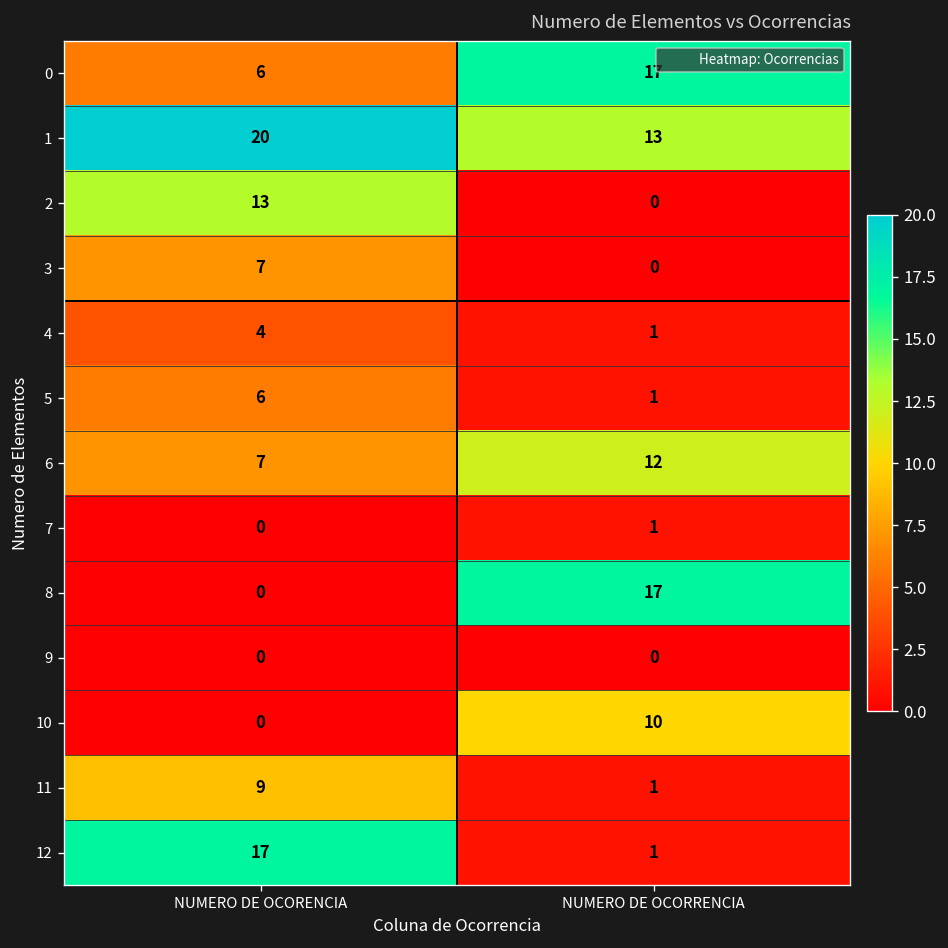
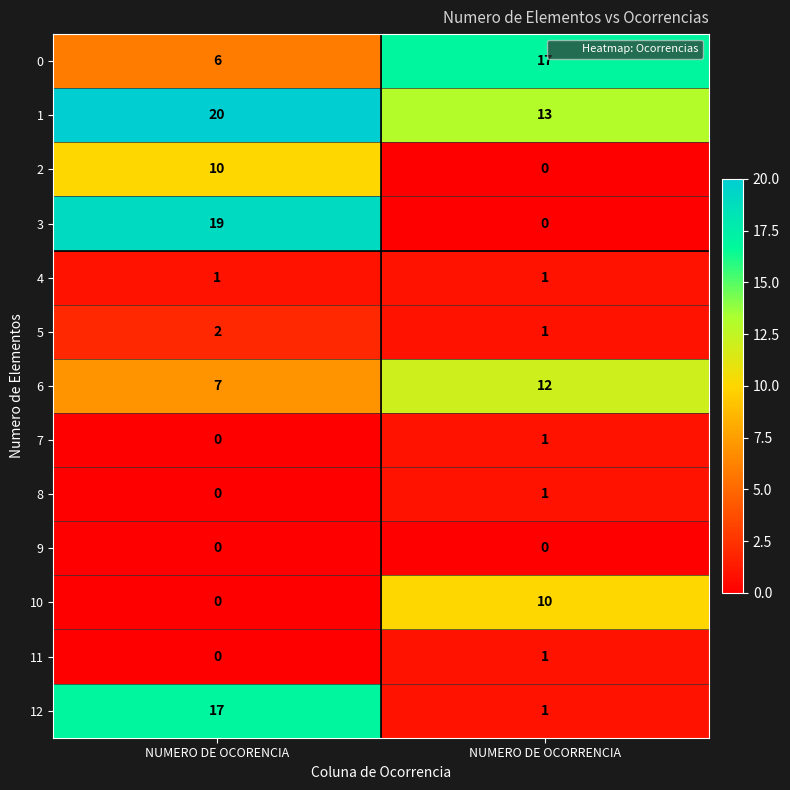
  {
    "0": {
      "NUMERO DE OCORENCIA": 6
    },
    "1": {
      "NUMERO DE OCORENCIA": 20,
      "NUMERO DE OCORRENCIA": 13
    },
    "2": {
-     "NUMERO DE OCORENCIA": 13,
+     "NUMERO DE OCORENCIA": 10,
      "NUMERO DE OCORRENCIA": 0
    },
    "3": {
-     "NUMERO DE OCORENCIA": 7,
+     "NUMERO DE OCORENCIA": 19,
      "NUMERO DE OCORRENCIA": 0
    },
    "4": {
-     "NUMERO DE OCORENCIA": 4,
+     "NUMERO DE OCORENCIA": 1,
      "NUMERO DE OCORRENCIA": 1
    },
    "5": {
-     "NUMERO DE OCORENCIA": 6,
+     "NUMERO DE OCORENCIA": 2,
      "NUMERO DE OCORRENCIA": 1
    },
    "6": {
      "NUMERO DE OCORENCIA": 7,
      "NUMERO DE OCORRENCIA": 12
    },
    "7": {
      "NUMERO DE OCORENCIA": 0,
      "NUMERO DE OCORRENCIA": 1
    },
    "8": {
      "NUMERO DE OCORENCIA": 0,
-     "NUMERO DE OCORRENCIA": 17
+     "NUMERO DE OCORRENCIA": 1
    },
    "9": {
      "NUMERO DE OCORENCIA": 0,
      "NUMERO DE OCORRENCIA": 0
    },
    "10": {
      "NUMERO DE OCORENCIA": 0,
      "NUMERO DE OCORRENCIA": 10
    },
    "11": {
-     "NUMERO DE OCORENCIA": 9,
+     "NUMERO DE OCORENCIA": 0,
      "NUMERO DE OCORRENCIA": 1
    },
    "12": {
      "NUMERO DE OCORENCIA": 17,
      "NUMERO DE OCORRENCIA": 1
    }
  }
